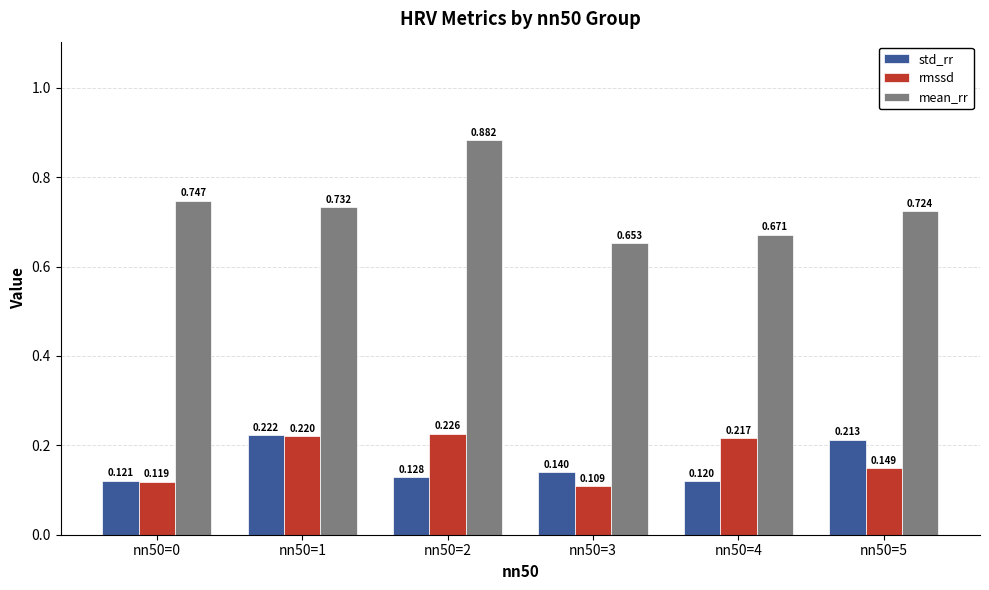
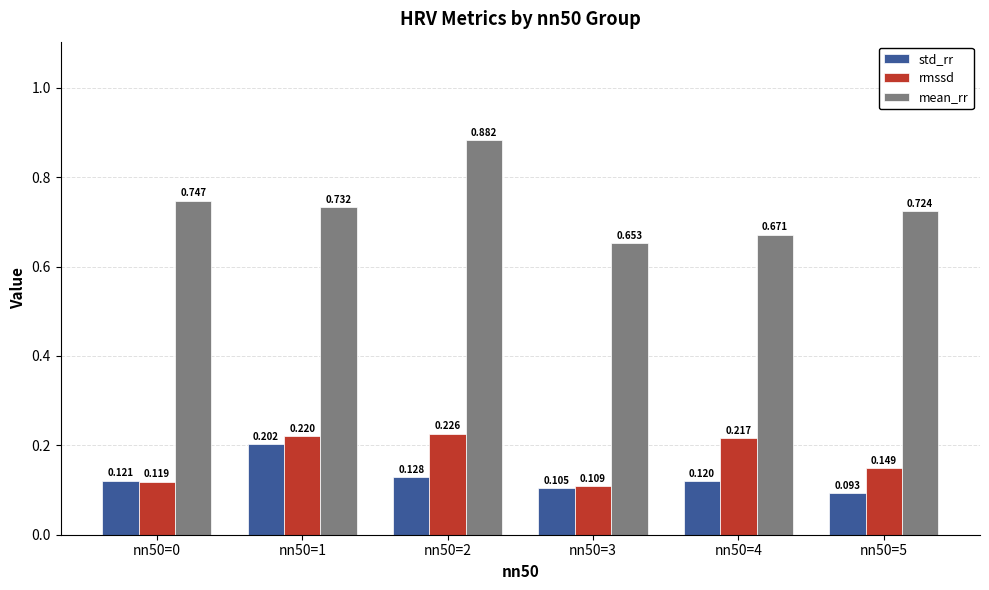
  {
    "std_rr": {
      "nn50=0": 0.121,
-     "nn50=1": 0.222,
+     "nn50=1": 0.202,
      "nn50=2": 0.128,
-     "nn50=3": 0.140,
+     "nn50=3": 0.105,
      "nn50=4": 0.120,
-     "nn50=5": 0.213
+     "nn50=5": 0.093
    },
    "rmssd": {
      "nn50=0": 0.119,
      "nn50=1": 0.220,
      "nn50=2": 0.226,
      "nn50=3": 0.109,
      "nn50=4": 0.217,
      "nn50=5": 0.149
    },
    "mean_rr": {
      "nn50=0": 0.747,
      "nn50=1": 0.732,
      "nn50=2": 0.882,
      "nn50=3": 0.653,
      "nn50=4": 0.671,
      "nn50=5": 0.724
    }
  }
